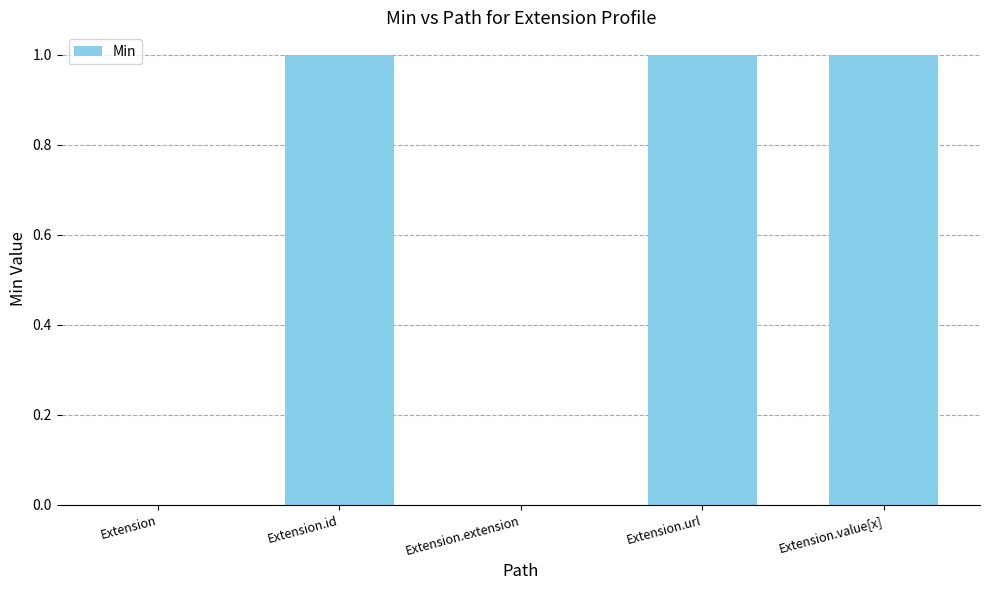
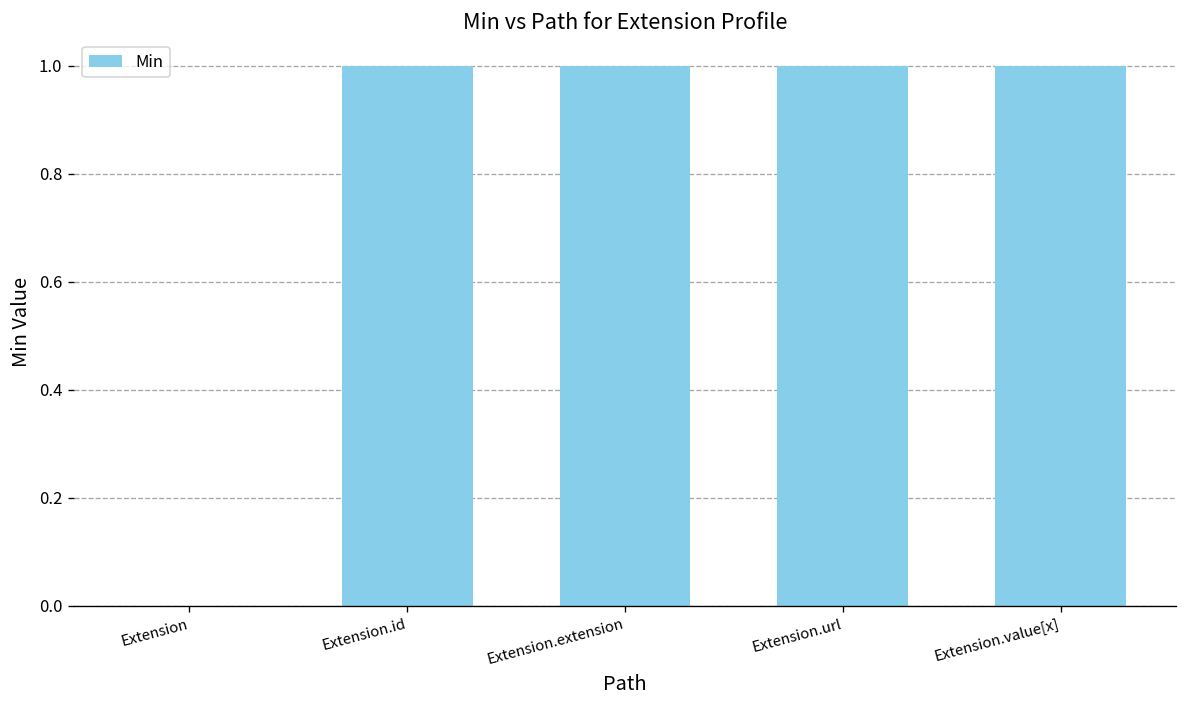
  {
    "Extension": 0,
    "Extension.id": 1,
-   "Extension.extension": 0,
+   "Extension.extension": 1,
    "Extension.url": 1,
    "Extension.value[x]": 1
  }
